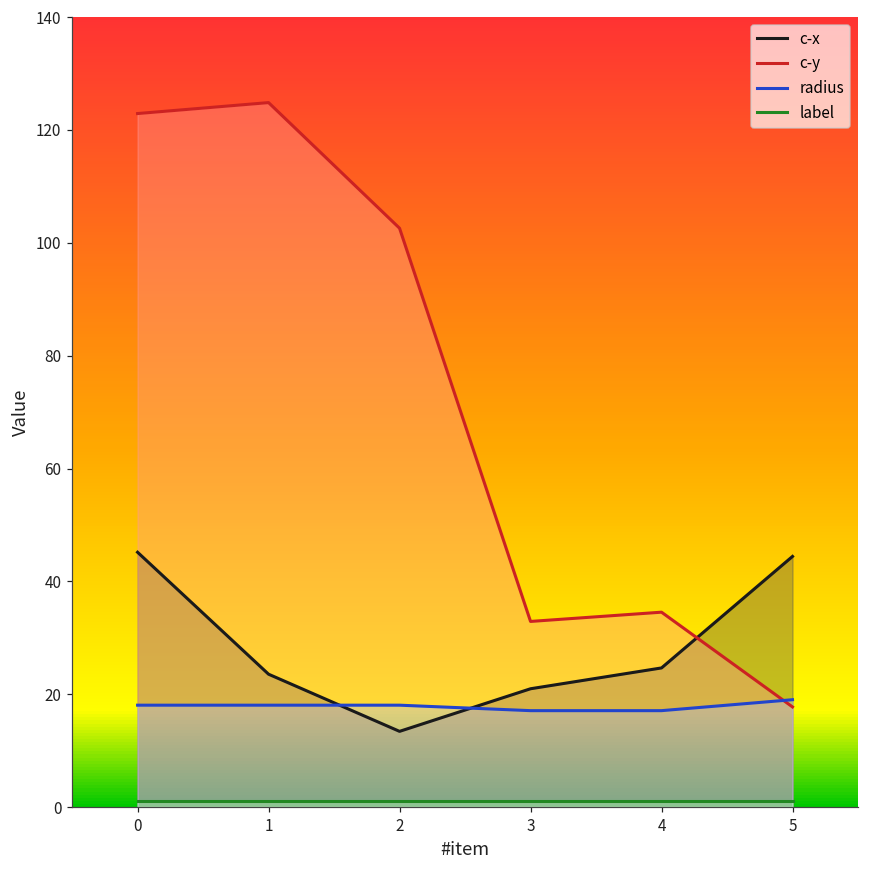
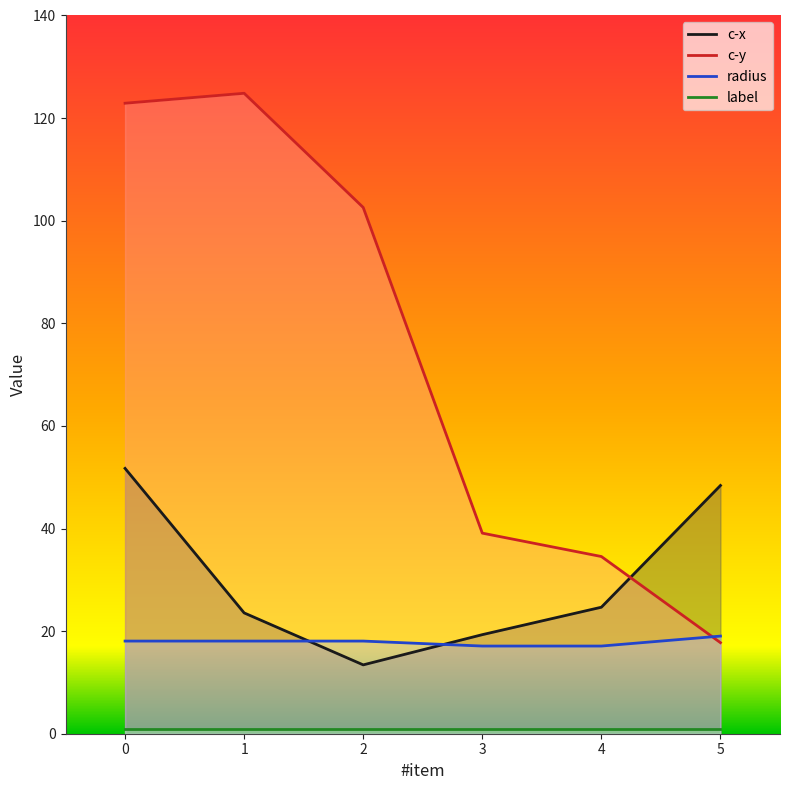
  {
    "c-x": {
-     "0": 45,
+     "0": 52,
      "1": 24,
      "2": 13,
-     "3": 21,
+     "3": 19,
      "4": 25,
-     "5": 44
+     "5": 48
    },
    "c-y": {
      "0": 123,
      "1": 125,
      "2": 103,
-     "3": 33,
+     "3": 39,
      "4": 35,
      "5": 18
    },
    "radius": {
      "0": 18,
      "1": 18,
      "2": 18,
      "3": 17,
      "4": 17,
      "5": 19
    },
    "label": {
      "0": 1,
      "1": 1,
      "2": 1,
      "3": 1,
      "4": 1,
      "5": 1
    }
  }
